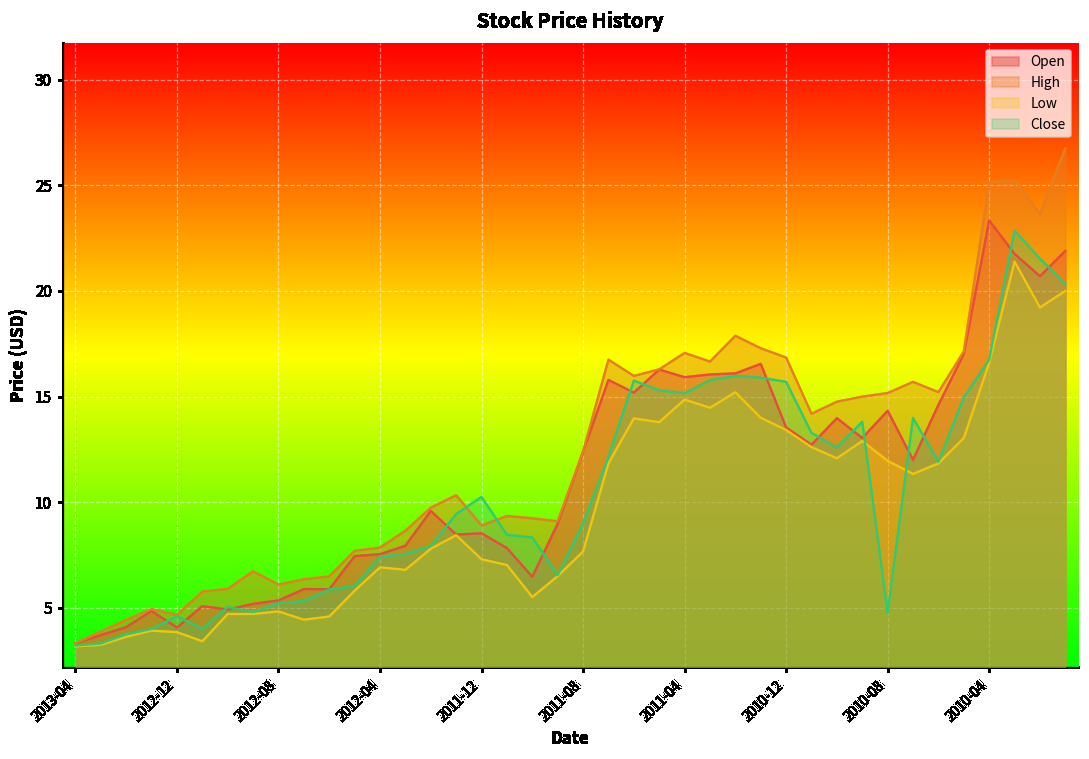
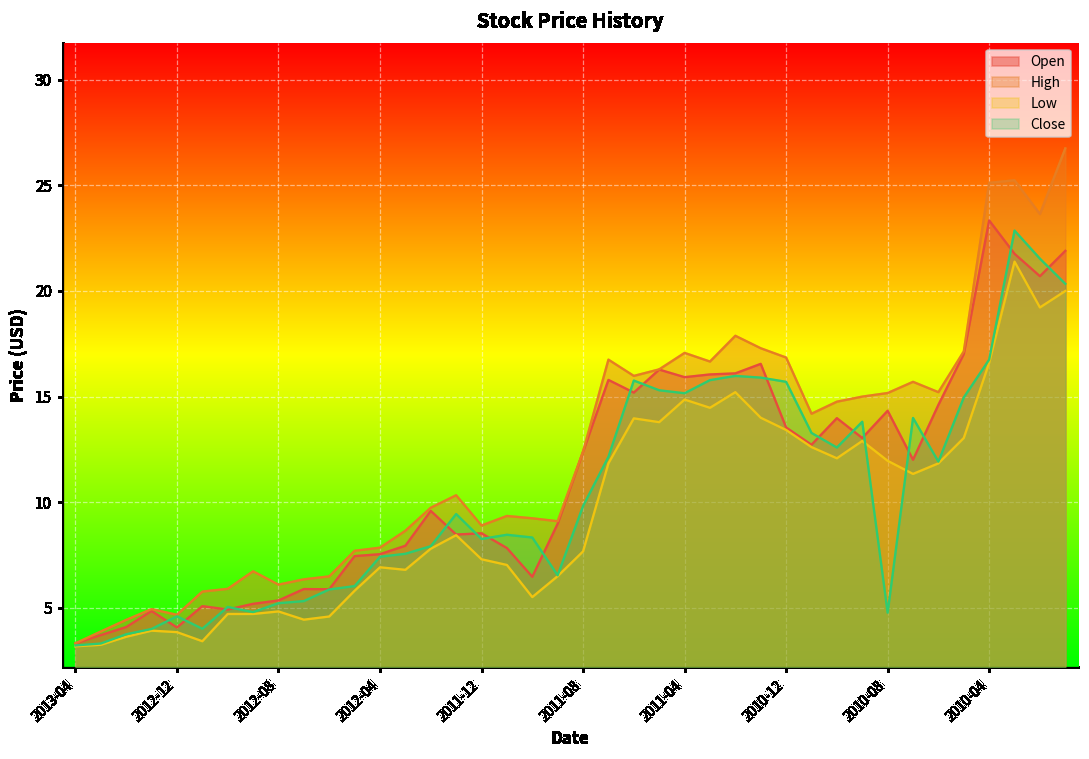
  {
    "Close": {
-     "2011-12": 10.3,
-     "2011-08": 9.0,
+     "2011-12": 8.3,
+     "2011-08": 9.8,
      "2011-04": 15.2,
      "2010-12": 15.7,
      "2010-08": 4.8,
      "2010-04": 16.8
    }
  }
